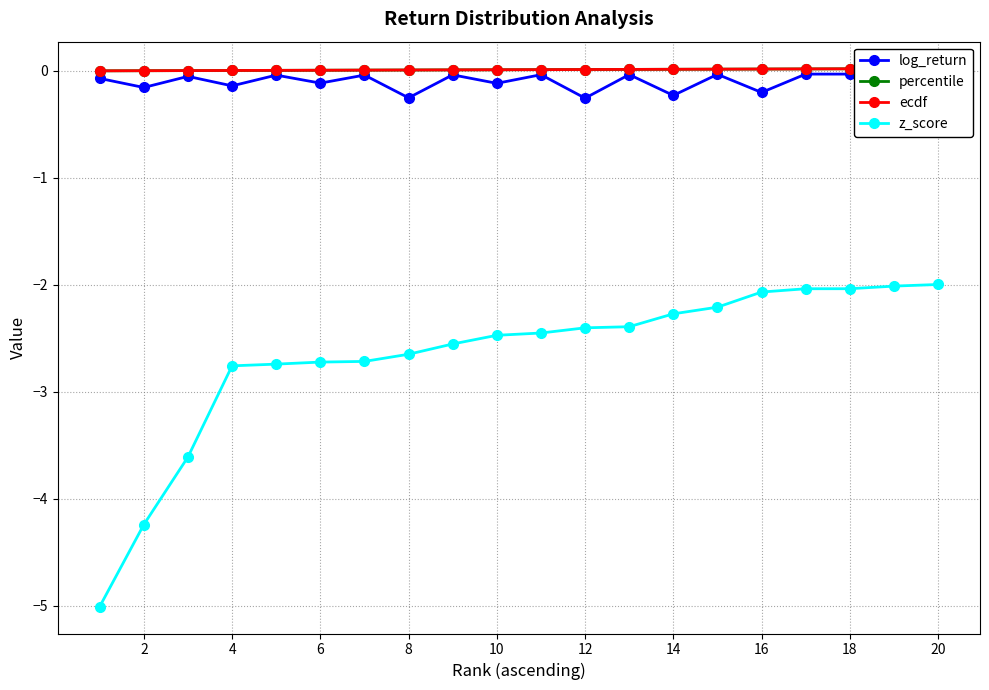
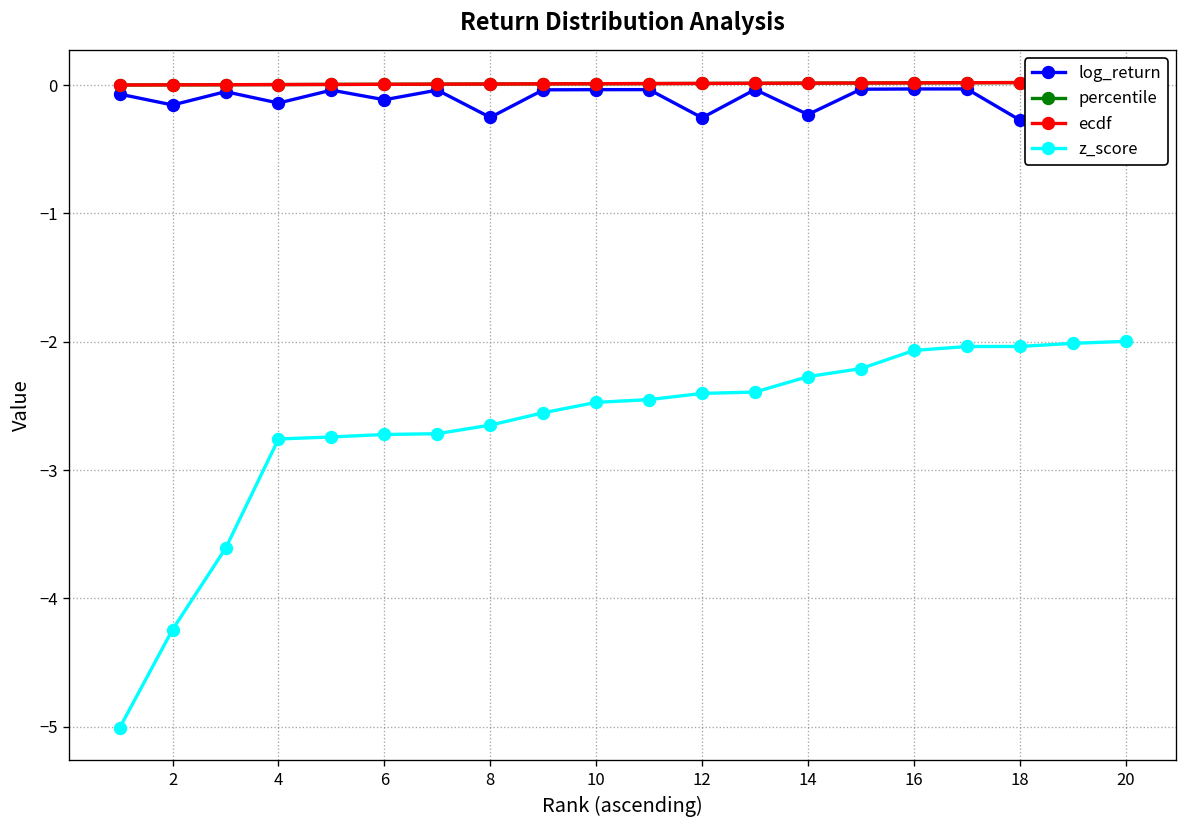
  {
    "log_return": {
      "2": -0.15,
      "4": -0.14,
      "6": -0.11,
      "8": -0.25,
-     "10": -0.12,
+     "10": -0.04,
      "12": -0.25,
      "14": -0.23,
-     "16": -0.20,
-     "18": -0.03
+     "16": -0.03,
+     "18": -0.27
    },
    "ecdf": {
      "2": 0.00,
      "4": 0.00,
      "6": 0.01,
      "8": 0.01,
      "10": 0.01,
      "12": 0.01,
      "14": 0.02,
      "16": 0.02,
      "18": 0.02
    },
    "z_score": {
      "2": -4.24,
      "4": -2.76,
      "6": -2.72,
      "8": -2.65,
      "10": -2.47,
      "12": -2.40,
      "14": -2.27,
      "16": -2.07,
      "18": -2.04,
      "20": -2.00
    }
  }
